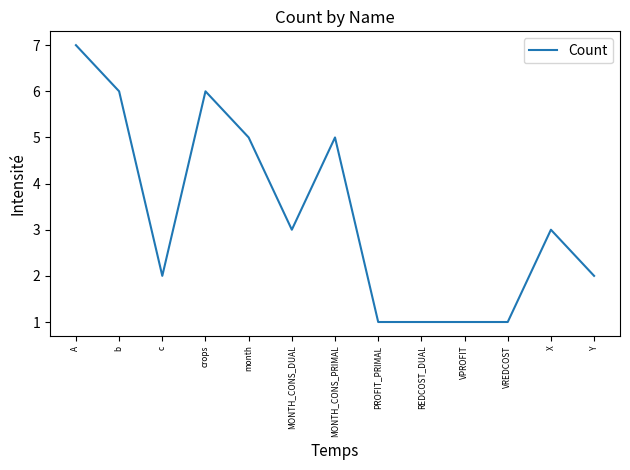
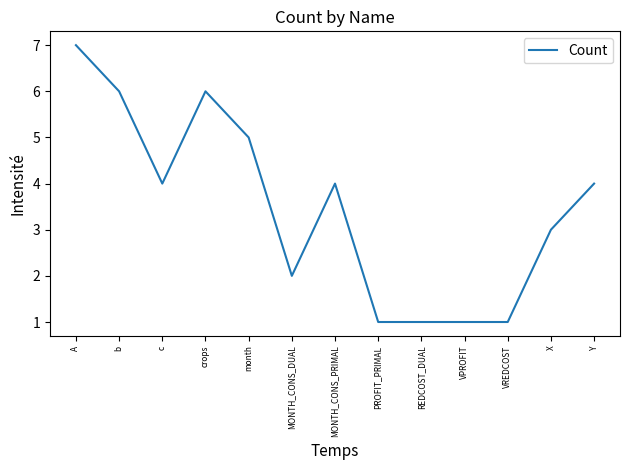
  {
    "A": 7,
    "b": 6,
-   "c": 2,
+   "c": 4,
    "crops": 6,
    "month": 5,
-   "MONTH_CONS_DUAL": 3,
-   "MONTH_CONS_PRIMAL": 5,
+   "MONTH_CONS_DUAL": 2,
+   "MONTH_CONS_PRIMAL": 4,
    "PROFIT_PRIMAL": 1,
    "REDCOST_DUAL": 1,
    "VPROFIT": 1,
    "VREDCOST": 1,
    "X": 3,
-   "Y": 2
+   "Y": 4
  }
